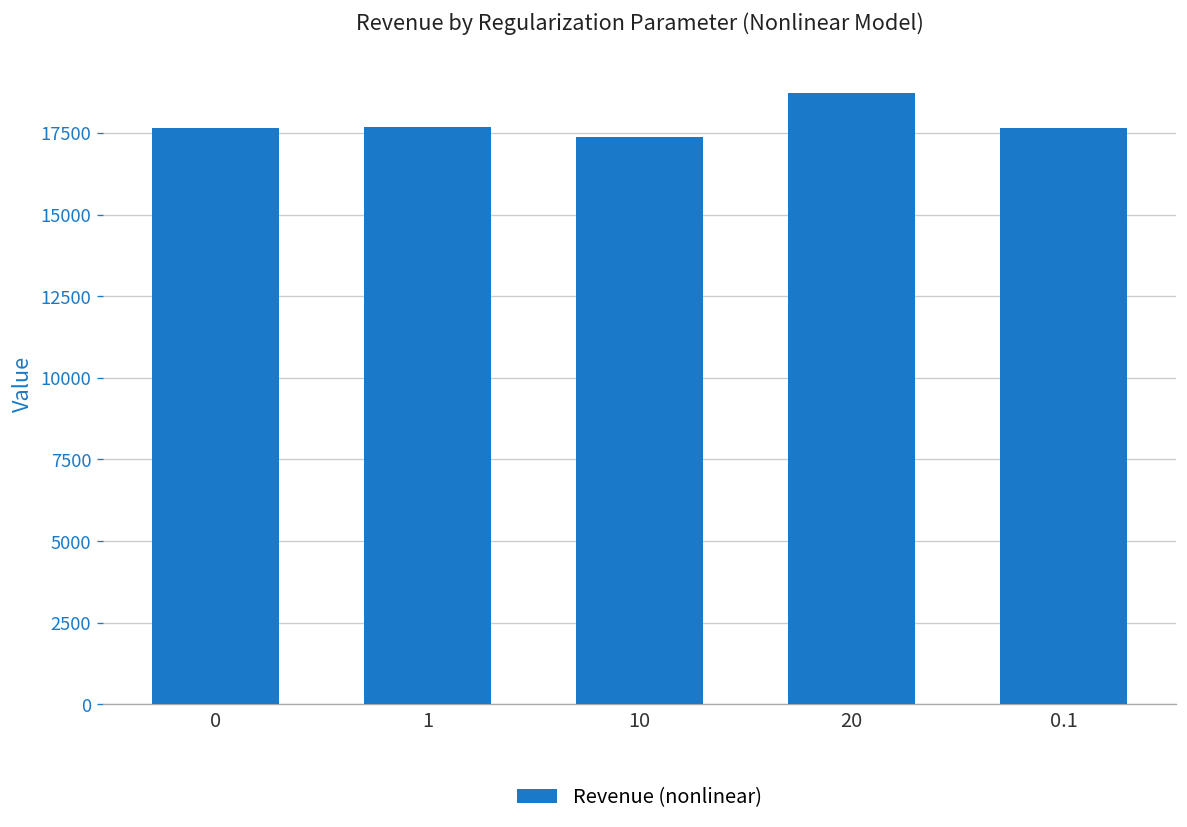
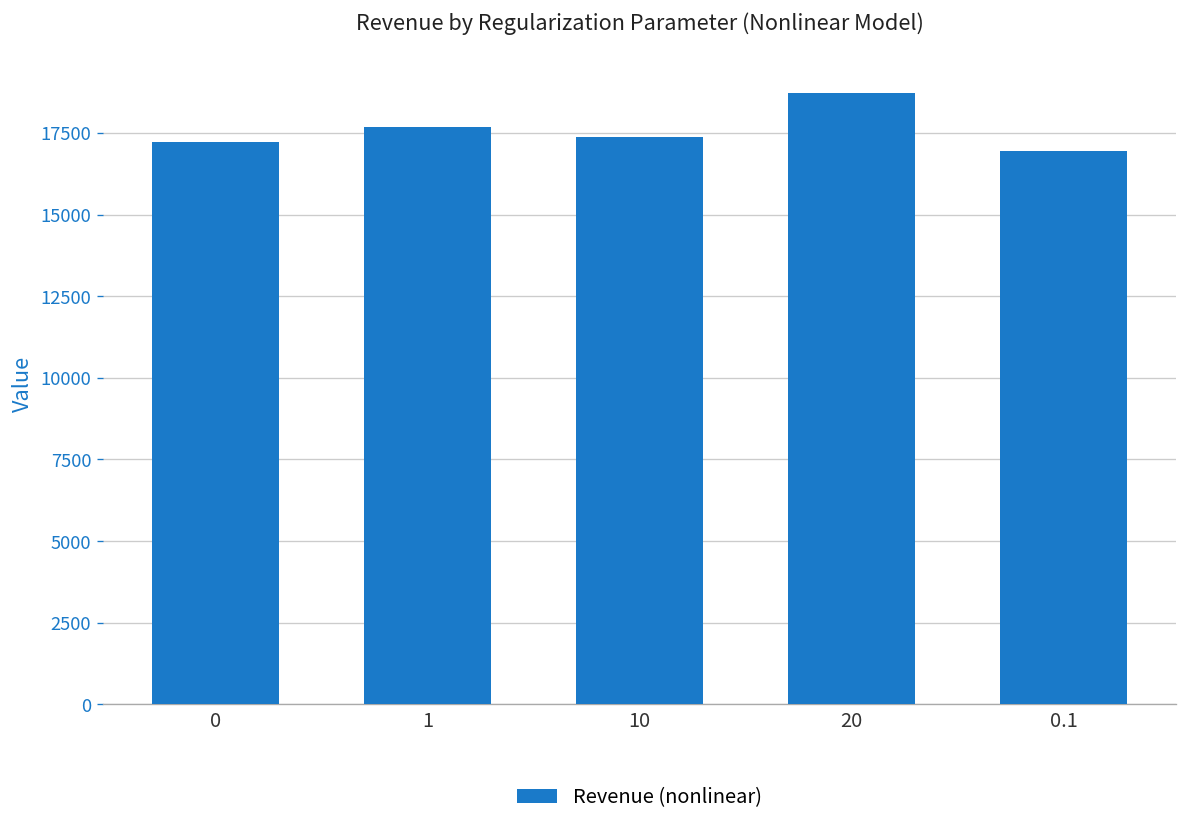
  {
-   "0": 17700,
+   "0": 17200,
    "1": 17700,
    "10": 17400,
    "20": 18700,
-   "0.1": 17700
+   "0.1": 16900
  }
